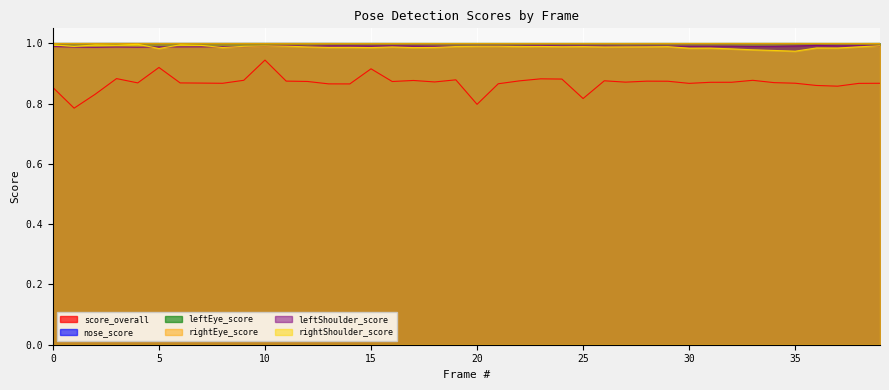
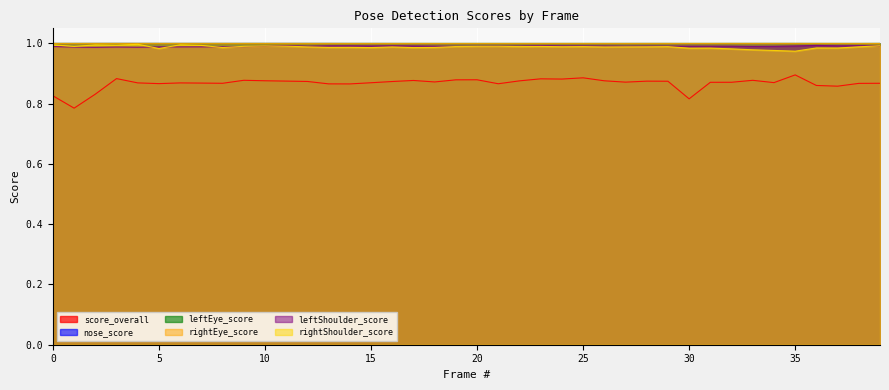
  {
    "score_overall": {
-     "0": 0.85,
-     "5": 0.92,
-     "10": 0.94,
-     "15": 0.92,
-     "20": 0.80,
-     "25": 0.82,
-     "30": 0.87,
-     "35": 0.87
+     "0": 0.83,
+     "5": 0.87,
+     "10": 0.88,
+     "15": 0.87,
+     "20": 0.88,
+     "25": 0.89,
+     "30": 0.82,
+     "35": 0.90
    }
  }
